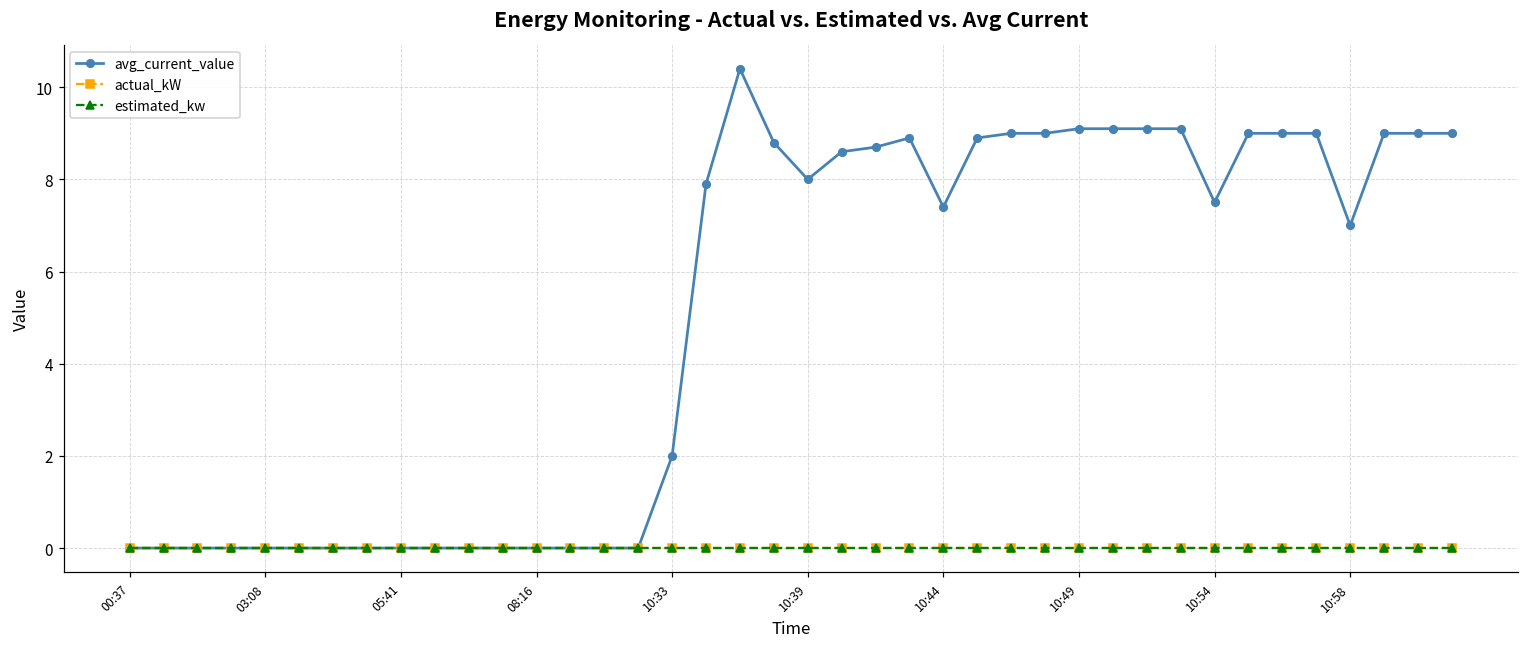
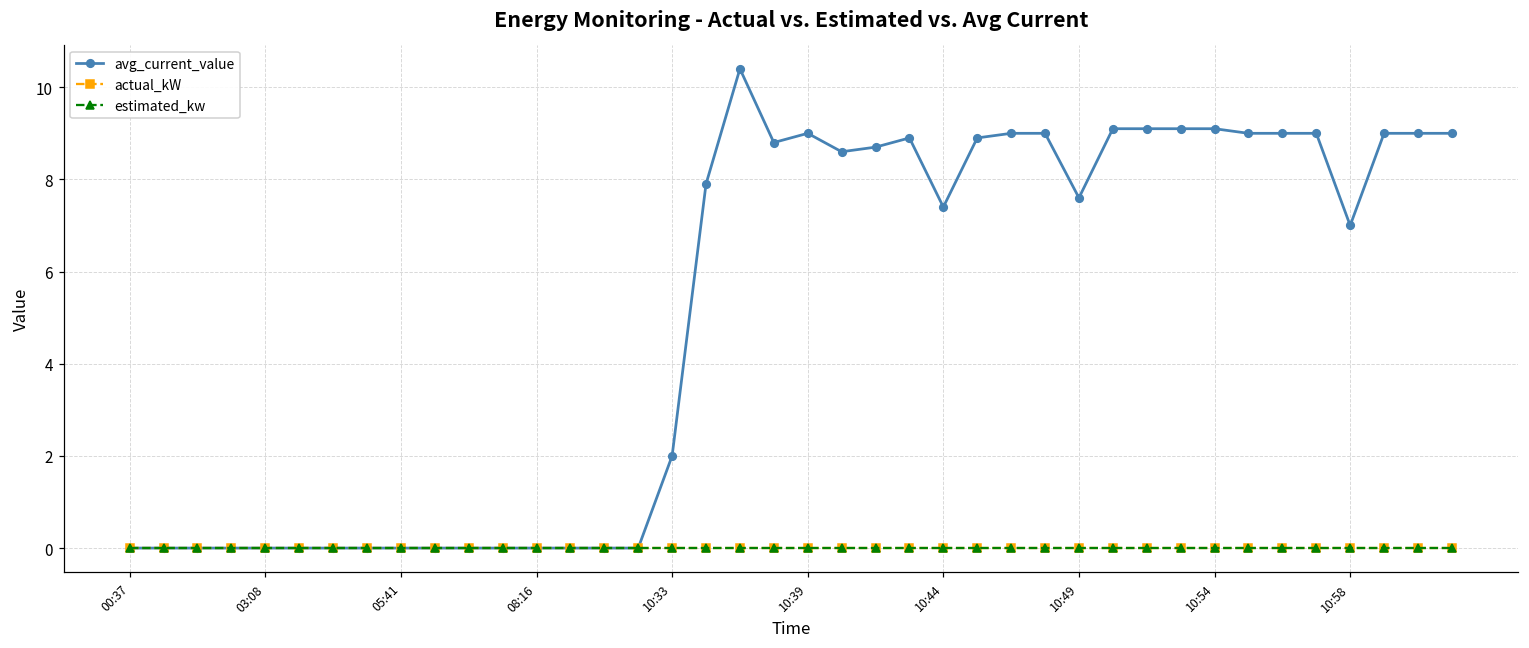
  {
    "avg_current_value": {
      "10:33": 2.0,
-     "10:39": 8,
+     "10:39": 9,
      "10:44": 7.4,
-     "10:49": 9.1,
-     "10:54": 7.5,
+     "10:49": 7.6,
+     "10:54": 9.1,
      "10:58": 7.0
    },
    "estimated_kw": {
      "10:33": 0.0,
      "10:39": 0.0,
      "10:44": 0.0,
      "10:49": 0.0,
      "10:54": 0.0,
      "10:58": 0.0
    }
  }
